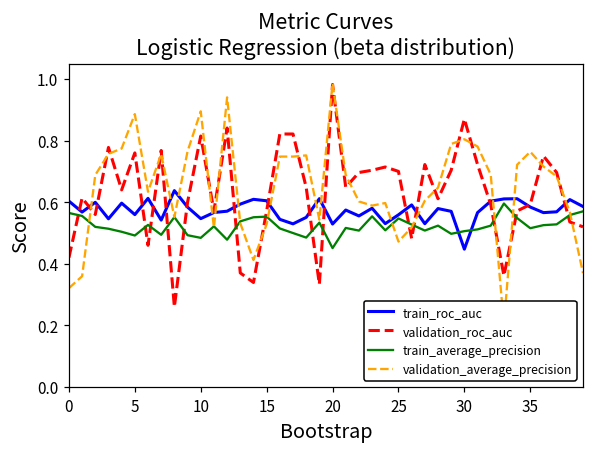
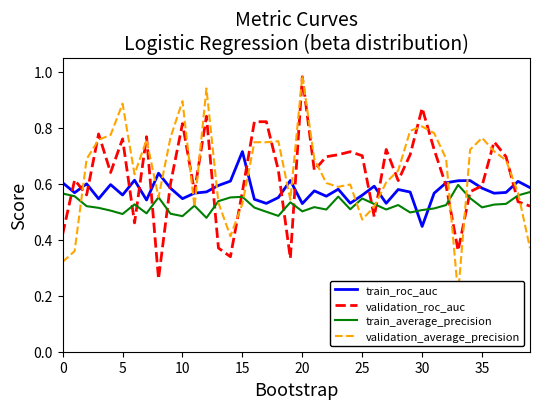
  {
    "train_roc_auc": {
      "0": 0.60,
      "5": 0.56,
      "10": 0.55,
-     "15": 0.60,
+     "15": 0.71,
      "20": 0.53,
      "25": 0.56,
      "30": 0.45
    },
    "validation_roc_auc": {
      "0": 0.42,
      "5": 0.76,
      "10": 0.81,
      "15": 0.57,
      "25": 0.70,
      "30": 0.87
    },
    "train_average_precision": {
      "0": 0.56,
      "5": 0.49,
      "10": 0.48,
      "15": 0.55,
-     "20": 0.45,
+     "20": 0.50,
      "25": 0.55,
      "30": 0.51,
      "35": 0.52
    },
    "validation_average_precision": {
      "0": 0.32,
      "5": 0.89,
      "10": 0.89,
      "15": 0.53,
      "25": 0.47,
      "30": 0.80,
      "35": 0.76
    }
  }
